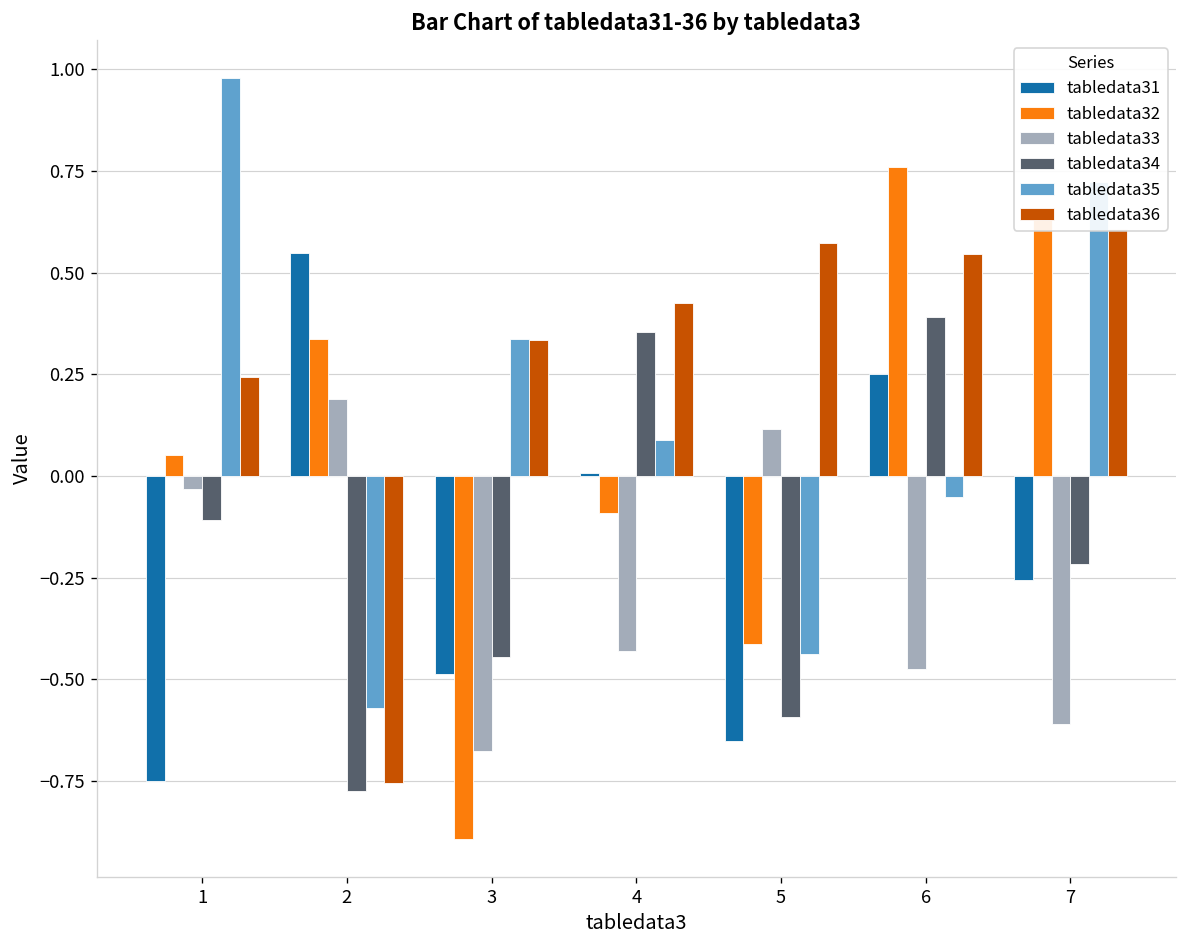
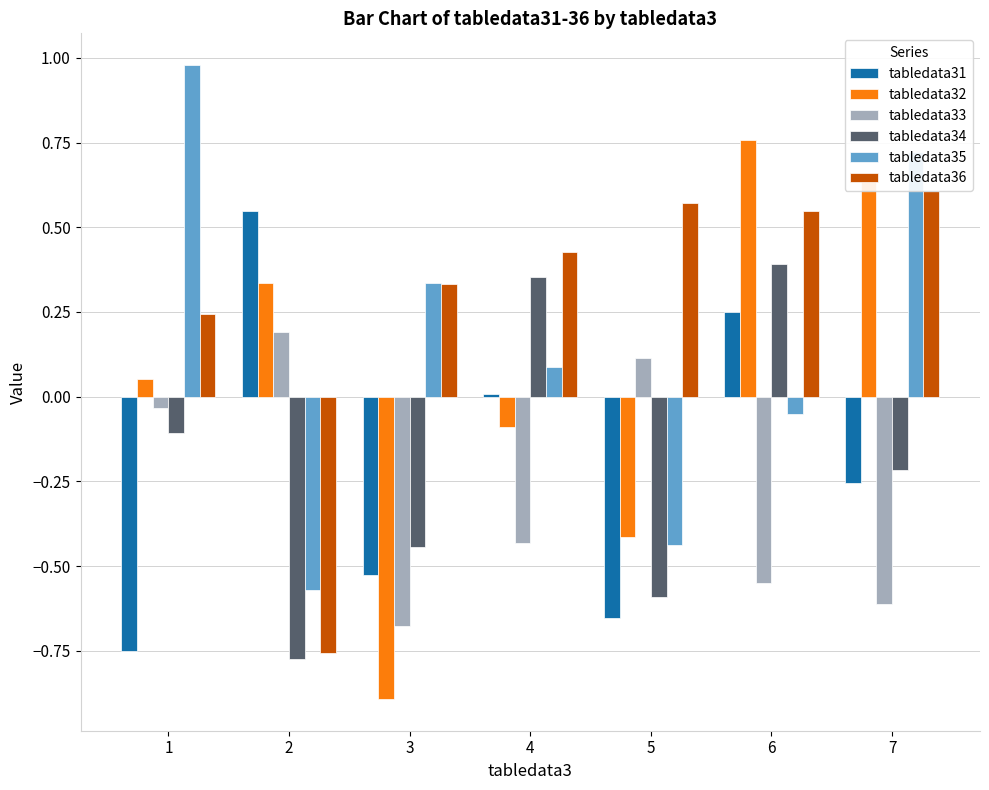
  {
    "tabledata31": {
      "1": -0.75,
      "2": 0.55,
-     "3": -0.49,
+     "3": -0.53,
      "5": -0.65,
      "6": 0.25,
      "7": -0.26
    },
    "tabledata32": {
      "1": 0.05,
      "2": 0.34,
      "3": -0.89,
      "4": -0.09,
      "5": -0.41,
      "6": 0.76
    },
    "tabledata33": {
      "1": -0.03,
      "2": 0.19,
      "3": -0.68,
      "4": -0.43,
      "5": 0.12,
-     "6": -0.47,
+     "6": -0.55,
      "7": -0.61
    },
    "tabledata34": {
      "1": -0.11,
      "2": -0.77,
      "3": -0.44,
      "4": 0.35,
      "5": -0.59,
      "6": 0.39,
      "7": -0.22
    },
    "tabledata35": {
      "1": 0.98,
      "2": -0.57,
      "3": 0.34,
      "4": 0.09,
      "5": -0.44,
      "6": -0.05
    },
    "tabledata36": {
      "1": 0.24,
      "2": -0.76,
      "3": 0.33,
      "4": 0.43,
      "5": 0.57,
      "6": 0.55
    }
  }
